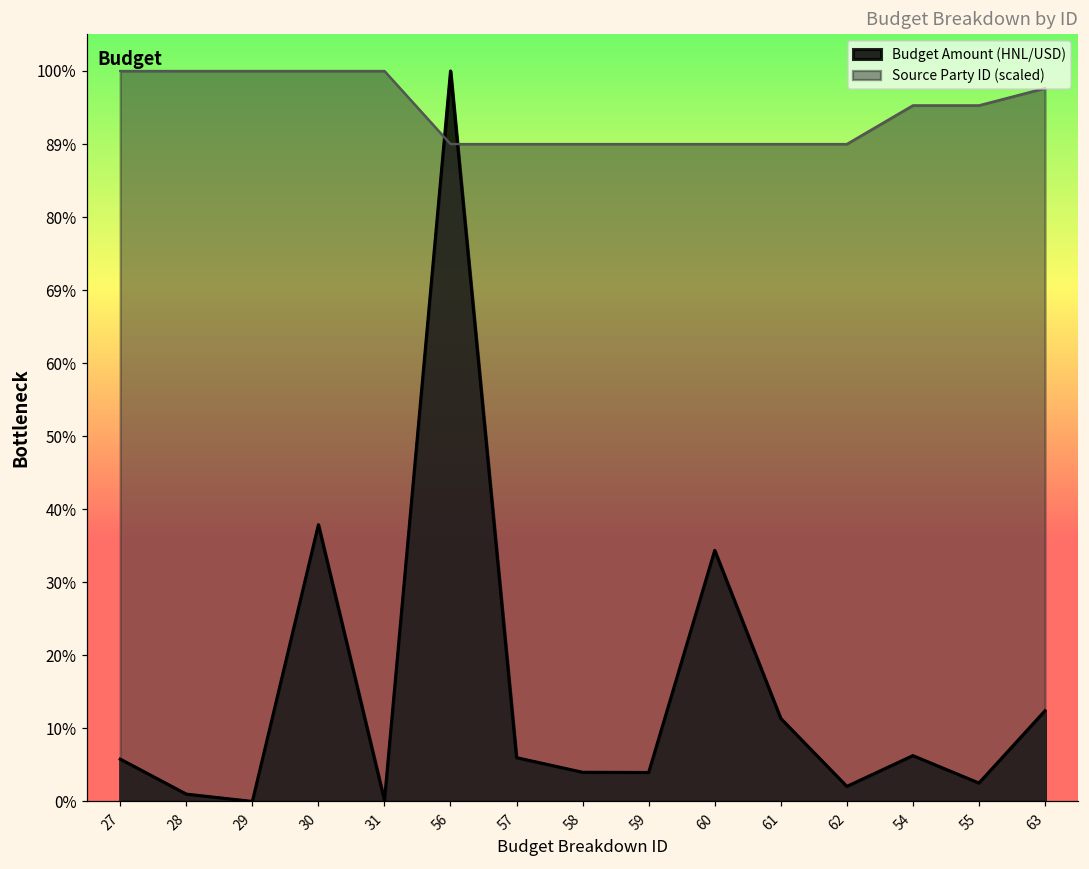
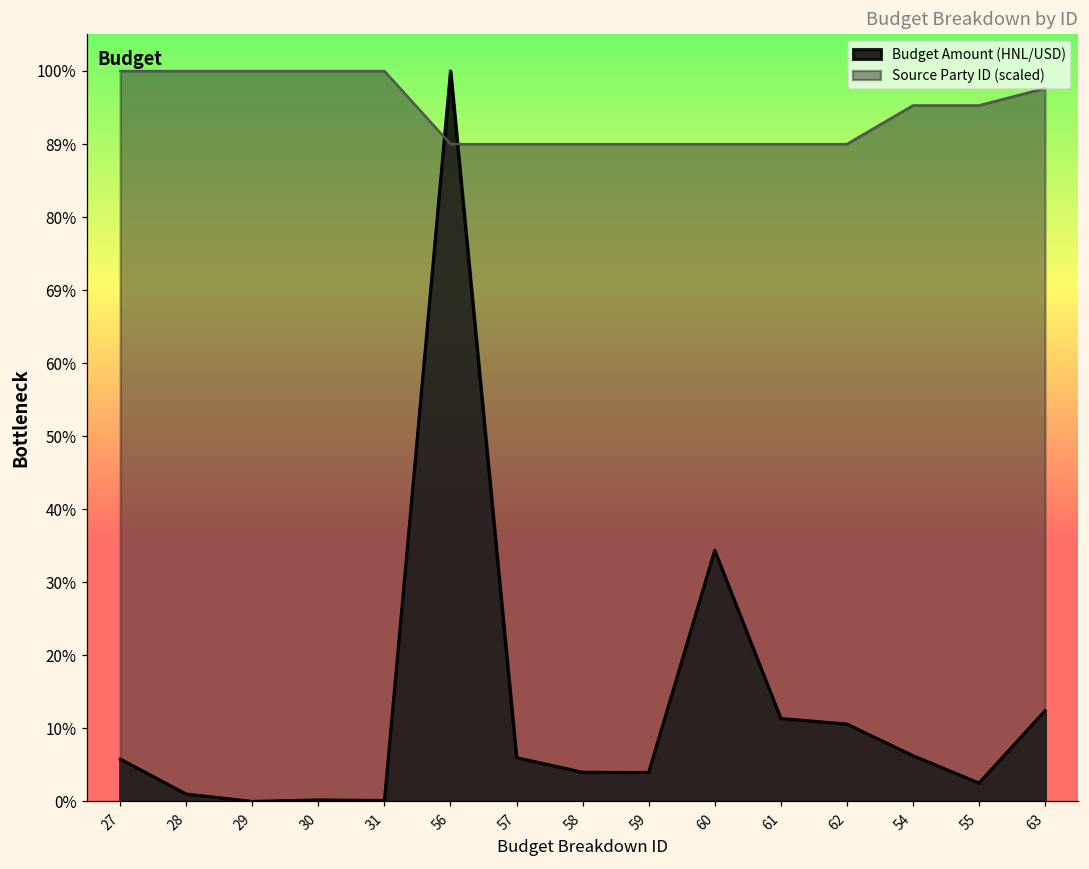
  {
    "Budget Amount (HNL/USD)": {
      "27": "6%",
      "28": "1%",
      "29": "0%",
-     "30": "38%",
+     "30": "0%",
      "31": "0%",
      "56": "100%",
      "57": "6%",
      "58": "4%",
      "59": "4%",
      "60": "34%",
      "61": "11%",
-     "62": "2%",
+     "62": "11%",
      "54": "6%",
      "55": "3%",
      "63": "12%"
    },
    "Source Party ID (scaled)": {
      "27": "100%",
      "28": "100%",
      "29": "100%",
      "30": "100%",
      "31": "100%",
      "56": "90%",
      "57": "90%",
      "58": "90%",
      "59": "90%",
      "60": "90%",
      "61": "90%",
      "62": "90%",
      "54": "95%",
      "55": "95%"
    }
  }
